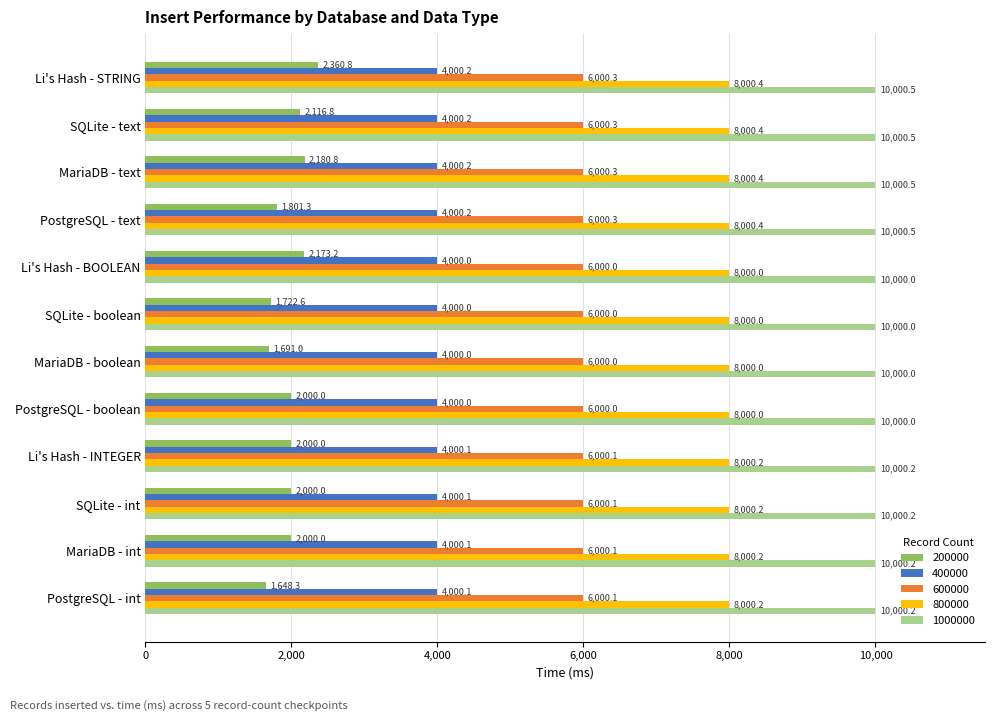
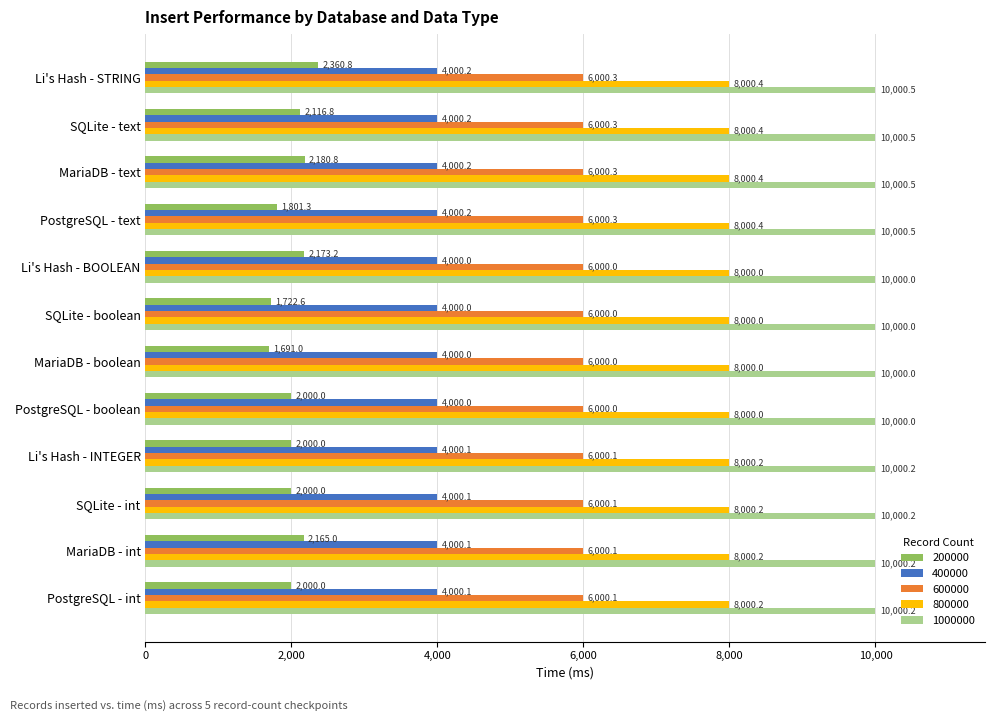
  {
    "200000": {
      "Li's Hash - STRING": "2,360.8",
      "SQLite - text": "2,116.8",
      "MariaDB - text": "2,180.8",
      "PostgreSQL - text": "1,801.3",
      "Li's Hash - BOOLEAN": "2,173.2",
      "SQLite - boolean": "1,722.6",
      "MariaDB - boolean": "1,691.0",
      "PostgreSQL - boolean": "2,000.0",
      "Li's Hash - INTEGER": "2,000.0",
      "SQLite - int": "2,000.0",
-     "MariaDB - int": "2,000.0",
-     "PostgreSQL - int": "1,648.3"
+     "MariaDB - int": "2,165.0",
+     "PostgreSQL - int": "2,000.0"
    },
    "400000": {
      "Li's Hash - STRING": "4,000.2",
      "SQLite - text": "4,000.2",
      "MariaDB - text": "4,000.2",
      "PostgreSQL - text": "4,000.2",
      "Li's Hash - BOOLEAN": "4,000.0",
      "SQLite - boolean": "4,000.0",
      "MariaDB - boolean": "4,000.0",
      "PostgreSQL - boolean": "4,000.0",
      "Li's Hash - INTEGER": "4,000.1",
      "SQLite - int": "4,000.1",
      "MariaDB - int": "4,000.1",
      "PostgreSQL - int": "4,000.1"
    },
    "600000": {
      "Li's Hash - STRING": "6,000.3",
      "SQLite - text": "6,000.3",
      "MariaDB - text": "6,000.3",
      "PostgreSQL - text": "6,000.3",
      "Li's Hash - BOOLEAN": "6,000.0",
      "SQLite - boolean": "6,000.0",
      "MariaDB - boolean": "6,000.0",
      "PostgreSQL - boolean": "6,000.0",
      "Li's Hash - INTEGER": "6,000.1",
      "SQLite - int": "6,000.1",
      "MariaDB - int": "6,000.1",
      "PostgreSQL - int": "6,000.1"
    },
    "800000": {
      "Li's Hash - STRING": "8,000.4",
      "SQLite - text": "8,000.4",
      "MariaDB - text": "8,000.4",
      "PostgreSQL - text": "8,000.4",
      "Li's Hash - BOOLEAN": "8,000.0",
      "SQLite - boolean": "8,000.0",
      "MariaDB - boolean": "8,000.0",
      "PostgreSQL - boolean": "8,000.0",
      "Li's Hash - INTEGER": "8,000.2",
      "SQLite - int": "8,000.2",
      "MariaDB - int": "8,000.2",
      "PostgreSQL - int": "8,000.2"
    },
    "1000000": {
      "Li's Hash - STRING": "10,000.5",
      "SQLite - text": "10,000.5",
      "MariaDB - text": "10,000.5",
      "PostgreSQL - text": "10,000.5",
      "Li's Hash - BOOLEAN": "10,000.0",
      "SQLite - boolean": "10,000.0",
      "MariaDB - boolean": "10,000.0",
      "PostgreSQL - boolean": "10,000.0",
      "Li's Hash - INTEGER": "10,000.2",
      "SQLite - int": "10,000.2",
      "MariaDB - int": "10,000.2",
      "PostgreSQL - int": "10,000.2"
    }
  }
